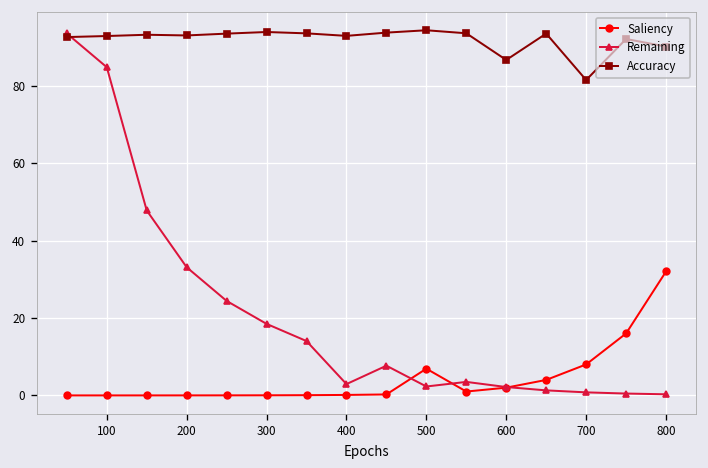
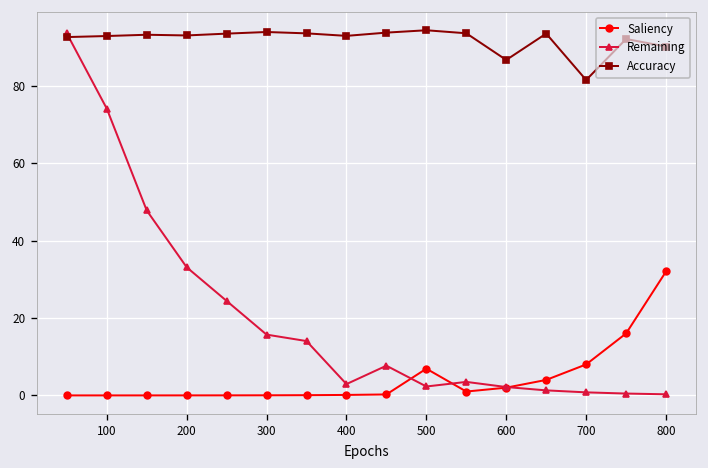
  {
    "Saliency": {
      "100": 0,
      "200": 0,
      "300": 0,
      "400": 0,
      "500": 7,
      "700": 8,
      "800": 32
    },
    "Remaining": {
-     "100": 85,
+     "100": 74,
      "200": 33,
-     "300": 18,
+     "300": 16,
      "400": 3,
      "500": 2,
      "700": 1,
      "800": 0
    },
    "Accuracy": {
      "100": 93,
      "200": 93,
      "300": 94,
      "400": 93,
      "500": 94,
      "600": 87,
      "700": 81
    }
  }
